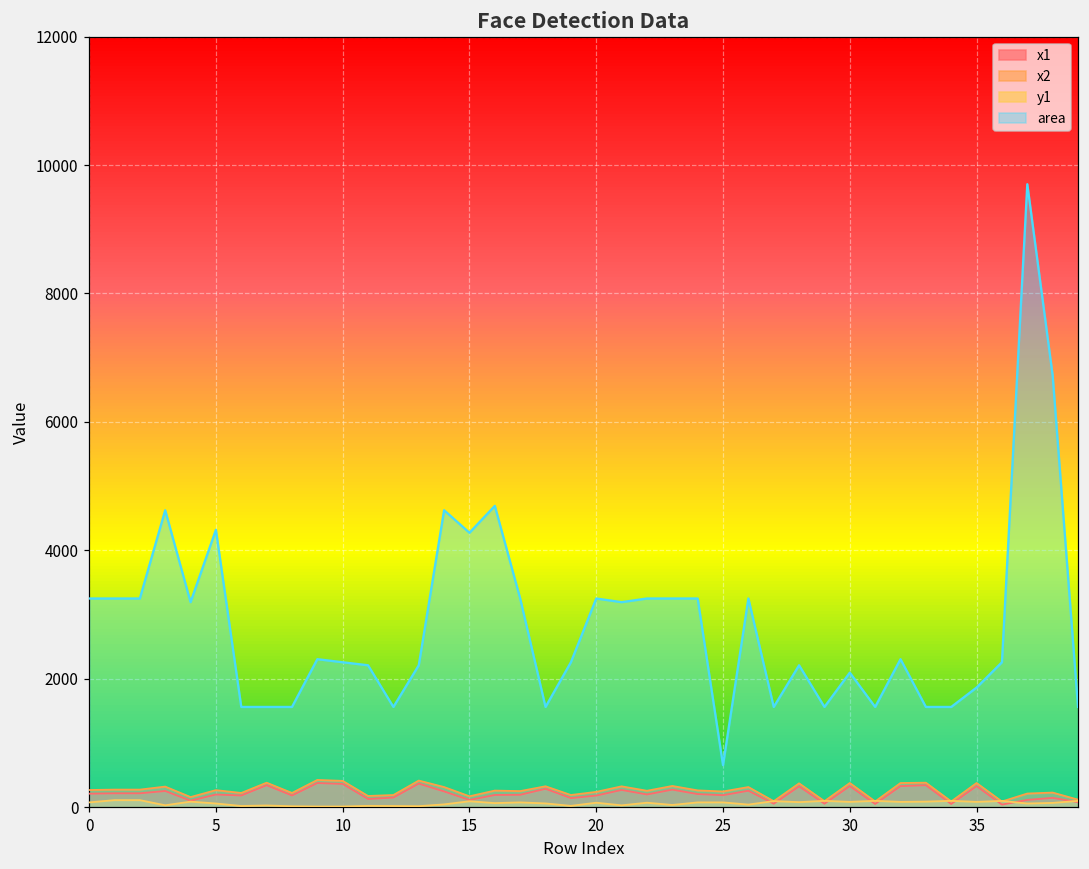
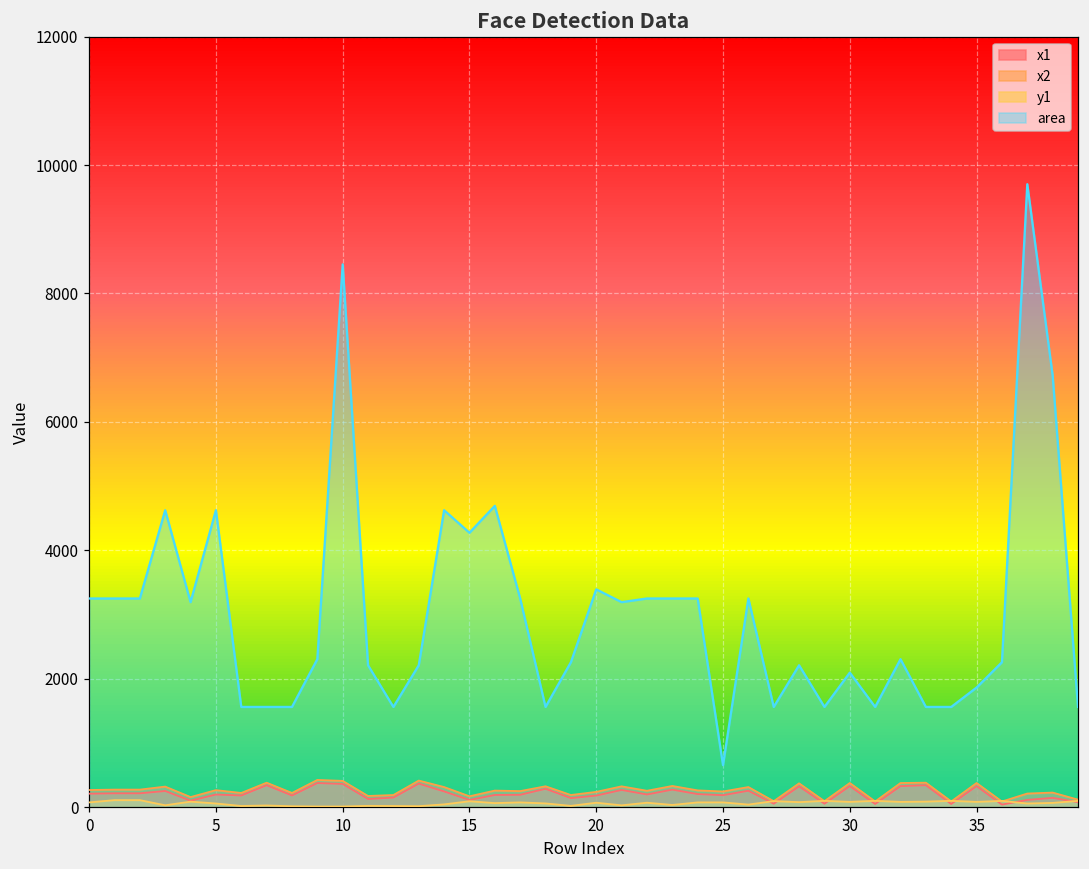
  {
    "x1": {
      "0": 200,
      "5": 200,
      "10": 400,
      "20": 200,
      "25": 200,
      "30": 300,
      "35": 300
    },
    "area": {
      "0": 3200,
-     "5": 4300,
-     "10": 2300,
+     "5": 4600,
+     "10": 8500,
      "15": 4300,
-     "20": 3200,
+     "20": 3400,
      "25": 700,
      "30": 2100,
      "35": 1900
    }
  }
